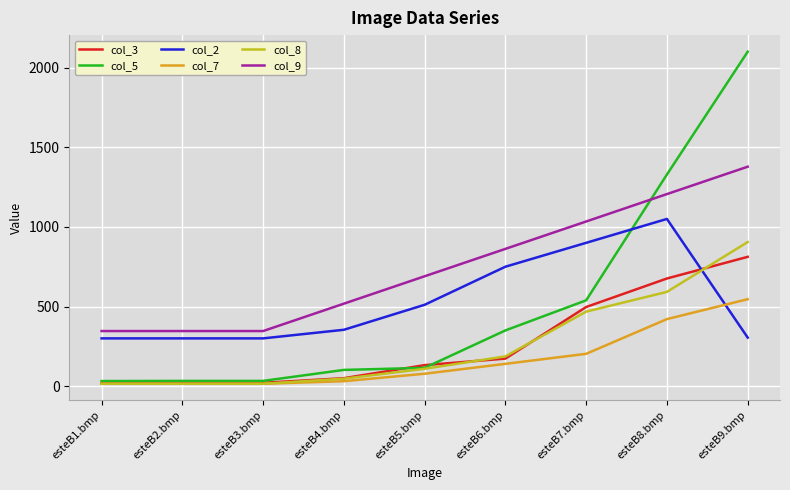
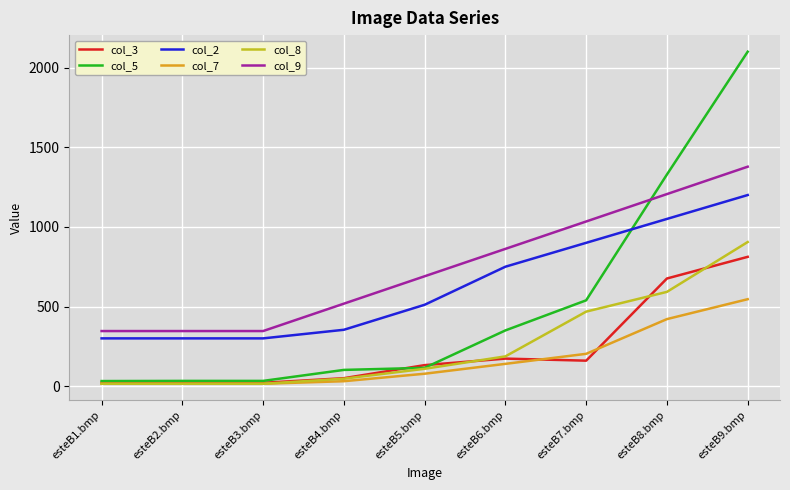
  {
    "col_3": {
      "esteB5.bmp": 130,
-     "esteB7.bmp": 500,
+     "esteB7.bmp": 160,
      "esteB8.bmp": 680,
      "esteB9.bmp": 810
    },
    "col_5": {
      "esteB4.bmp": 100,
      "esteB6.bmp": 350,
      "esteB7.bmp": 540,
      "esteB8.bmp": 1330,
      "esteB9.bmp": 2100
    },
    "col_2": {
      "esteB1.bmp": 300,
      "esteB2.bmp": 300,
      "esteB3.bmp": 300,
      "esteB4.bmp": 350,
      "esteB5.bmp": 510,
      "esteB6.bmp": 750,
      "esteB7.bmp": 900,
      "esteB8.bmp": 1050,
-     "esteB9.bmp": 310
+     "esteB9.bmp": 1200
    },
    "col_9": {
      "esteB1.bmp": 350,
      "esteB2.bmp": 350,
      "esteB3.bmp": 350,
      "esteB4.bmp": 520,
      "esteB5.bmp": 690,
      "esteB6.bmp": 860,
      "esteB7.bmp": 1030,
      "esteB8.bmp": 1210,
      "esteB9.bmp": 1380
    }
  }
